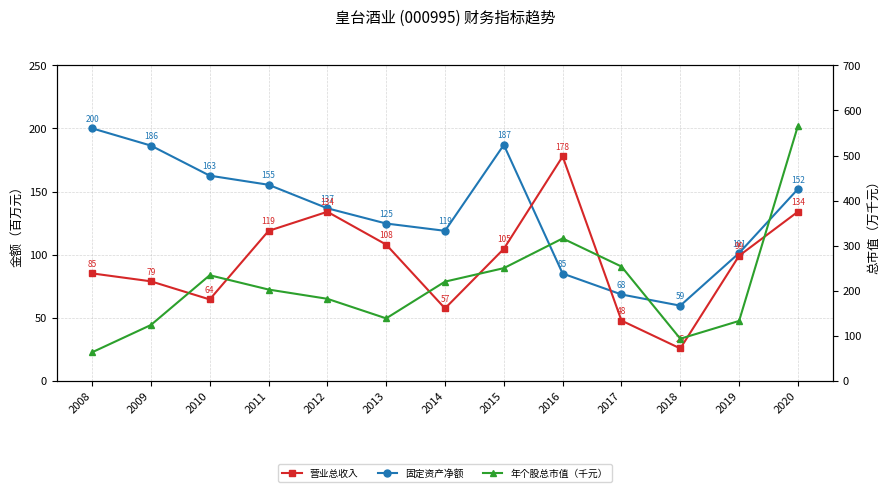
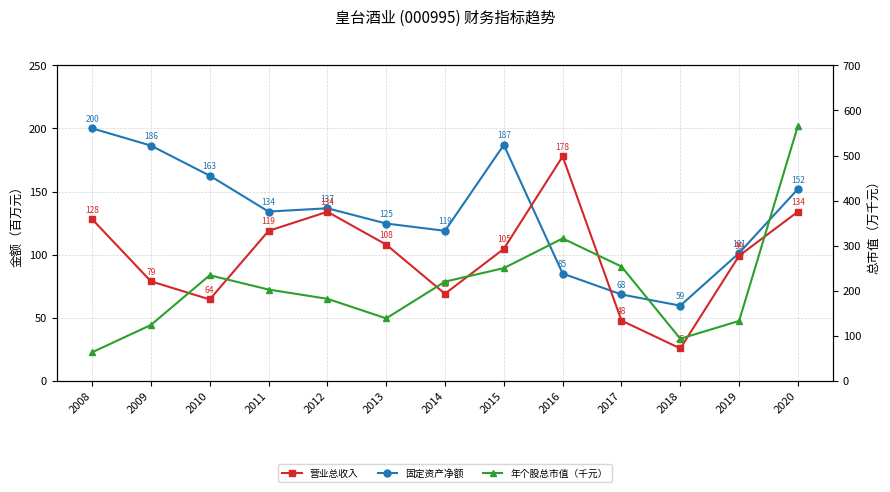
  {
    "固定资产净额": {
      "2008": 200,
      "2009": 186,
      "2010": 163,
-     "2011": 155,
+     "2011": 134,
      "2013": 125,
      "2014": 119,
      "2015": 187,
      "2016": 85,
      "2017": 68,
      "2018": 59,
      "2020": 152
    },
    "营业总收入": {
-     "2008": 85,
+     "2008": 128,
      "2009": 79,
      "2010": 64,
      "2011": 119,
      "2013": 108,
-     "2014": 57,
+     "2014": 69,
      "2015": 105,
      "2016": 178,
      "2017": 48,
      "2020": 134
    }
  }
